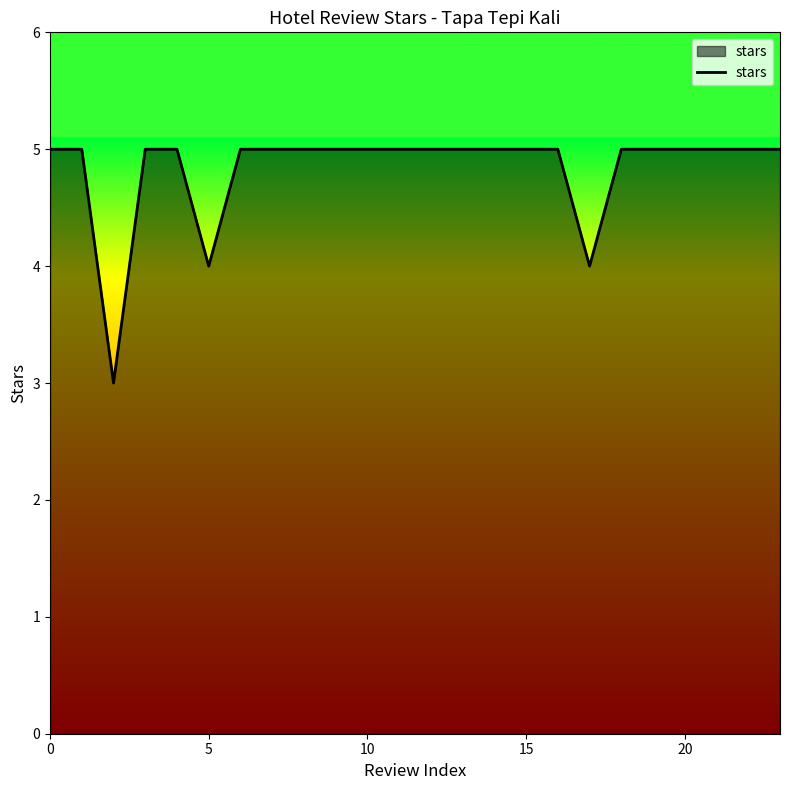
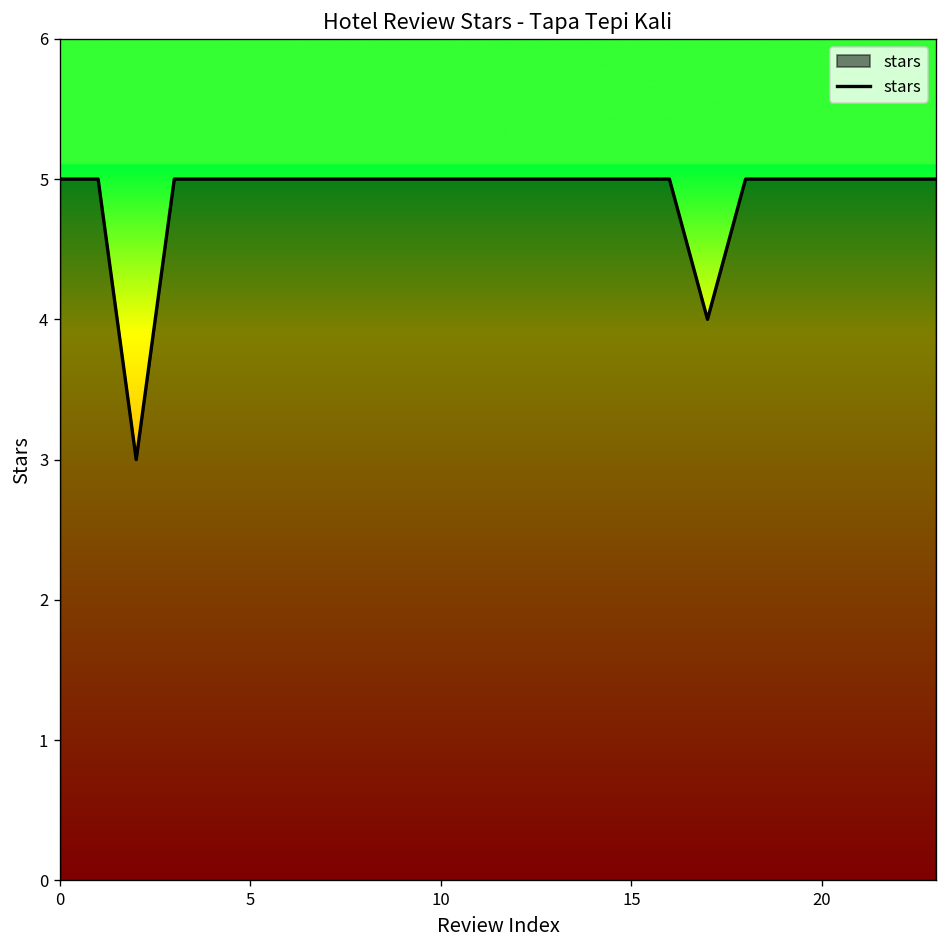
  {
    "0": 5,
-   "5": 4,
+   "5": 5,
    "10": 5,
    "15": 5,
    "20": 5
  }
